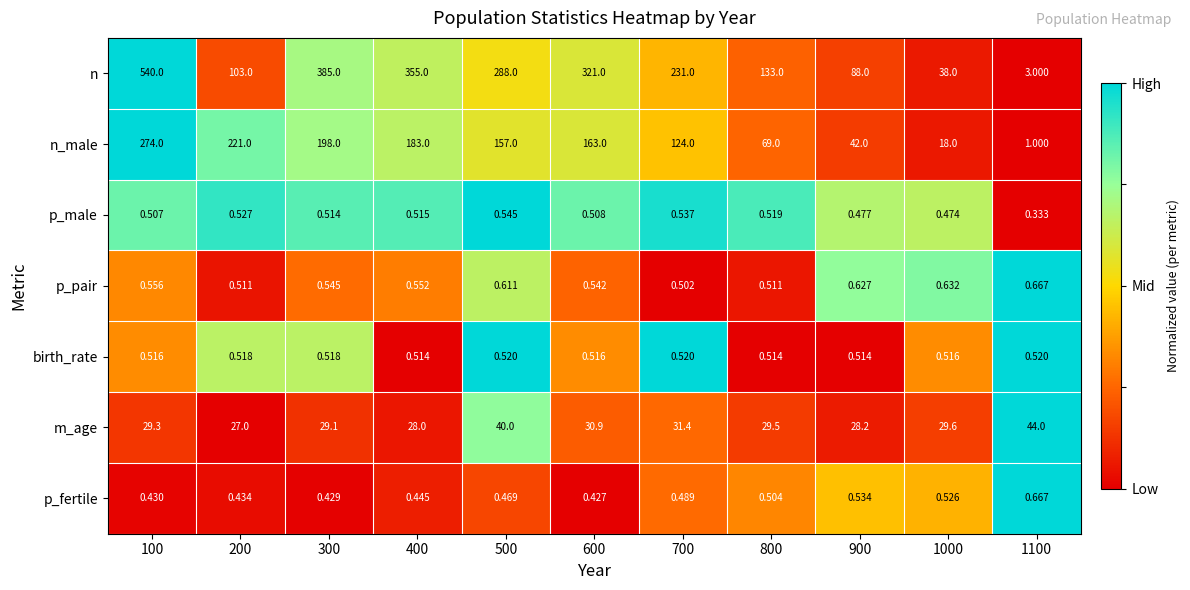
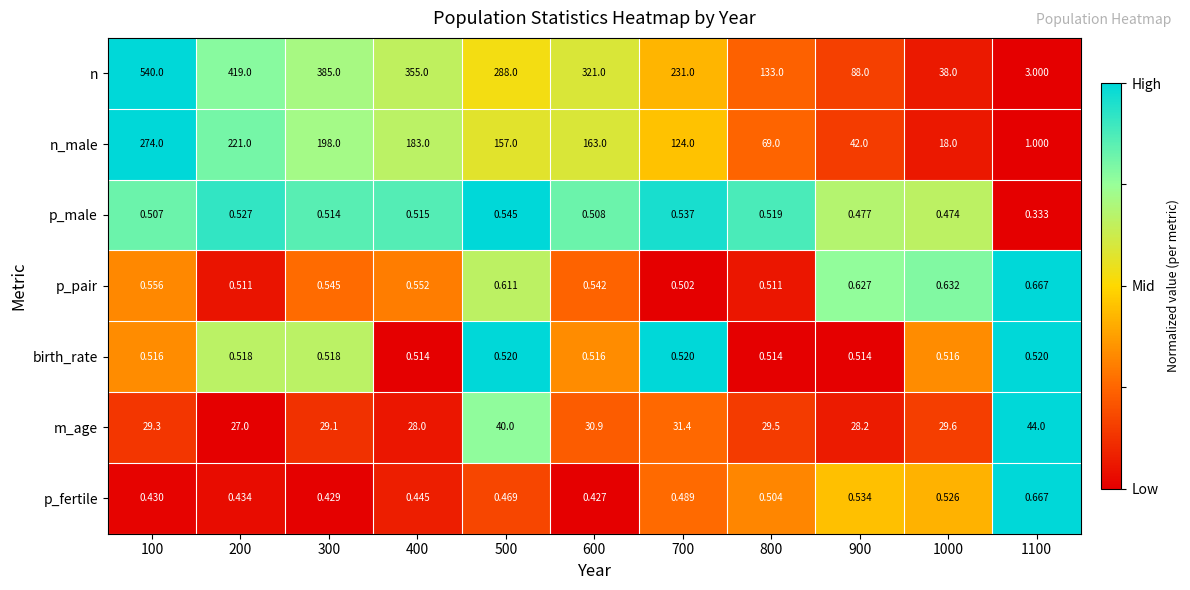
  {
    "n": {
      "100": 540.0,
-     "200": 103.0,
+     "200": 419.0,
      "300": 385.0,
      "400": 355.0,
      "500": 288.0,
      "600": 321.0,
      "700": 231.0,
      "800": 133.0,
      "900": 88.0,
      "1000": 38.0,
      "1100": 3.000
    },
    "n_male": {
      "100": 274.0,
      "200": 221.0,
      "300": 198.0,
      "400": 183.0,
      "500": 157.0,
      "600": 163.0,
      "700": 124.0,
      "800": 69.0,
      "900": 42.0,
      "1000": 18.0,
      "1100": 1.000
    },
    "p_male": {
      "100": 0.507,
      "200": 0.527,
      "300": 0.514,
      "400": 0.515,
      "500": 0.545,
      "600": 0.508,
      "700": 0.537,
      "800": 0.519,
      "900": 0.477,
      "1000": 0.474,
      "1100": 0.333
    },
    "p_pair": {
      "100": 0.556,
      "200": 0.511,
      "300": 0.545,
      "400": 0.552,
      "500": 0.611,
      "600": 0.542,
      "700": 0.502,
      "800": 0.511,
      "900": 0.627,
      "1000": 0.632,
      "1100": 0.667
    },
    "birth_rate": {
      "100": 0.516,
      "200": 0.518,
      "300": 0.518,
      "400": 0.514,
      "500": 0.520,
      "600": 0.516,
      "700": 0.520,
      "800": 0.514,
      "900": 0.514,
      "1000": 0.516,
      "1100": 0.520
    },
    "m_age": {
      "100": 29.3,
      "200": 27.0,
      "300": 29.1,
      "400": 28.0,
      "500": 40.0,
      "600": 30.9,
      "700": 31.4,
      "800": 29.5,
      "900": 28.2,
      "1000": 29.6,
      "1100": 44.0
    },
    "p_fertile": {
      "100": 0.430,
      "200": 0.434,
      "300": 0.429,
      "400": 0.445,
      "500": 0.469,
      "600": 0.427,
      "700": 0.489,
      "800": 0.504,
      "900": 0.534,
      "1000": 0.526,
      "1100": 0.667
    }
  }
